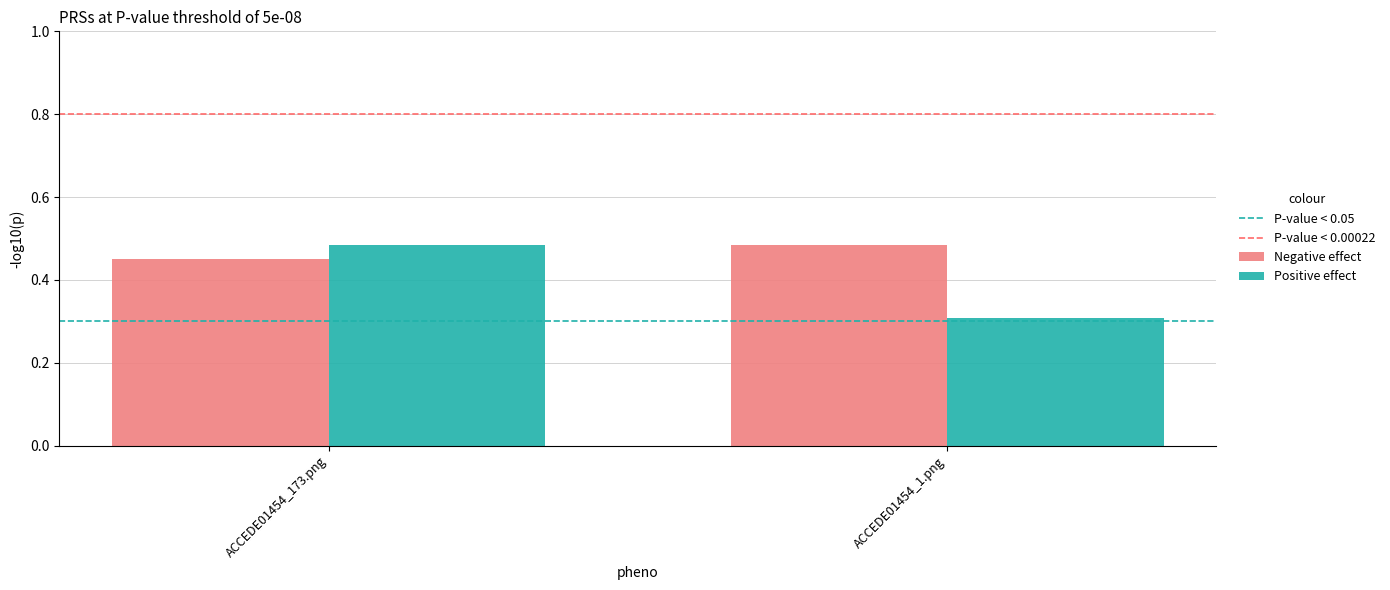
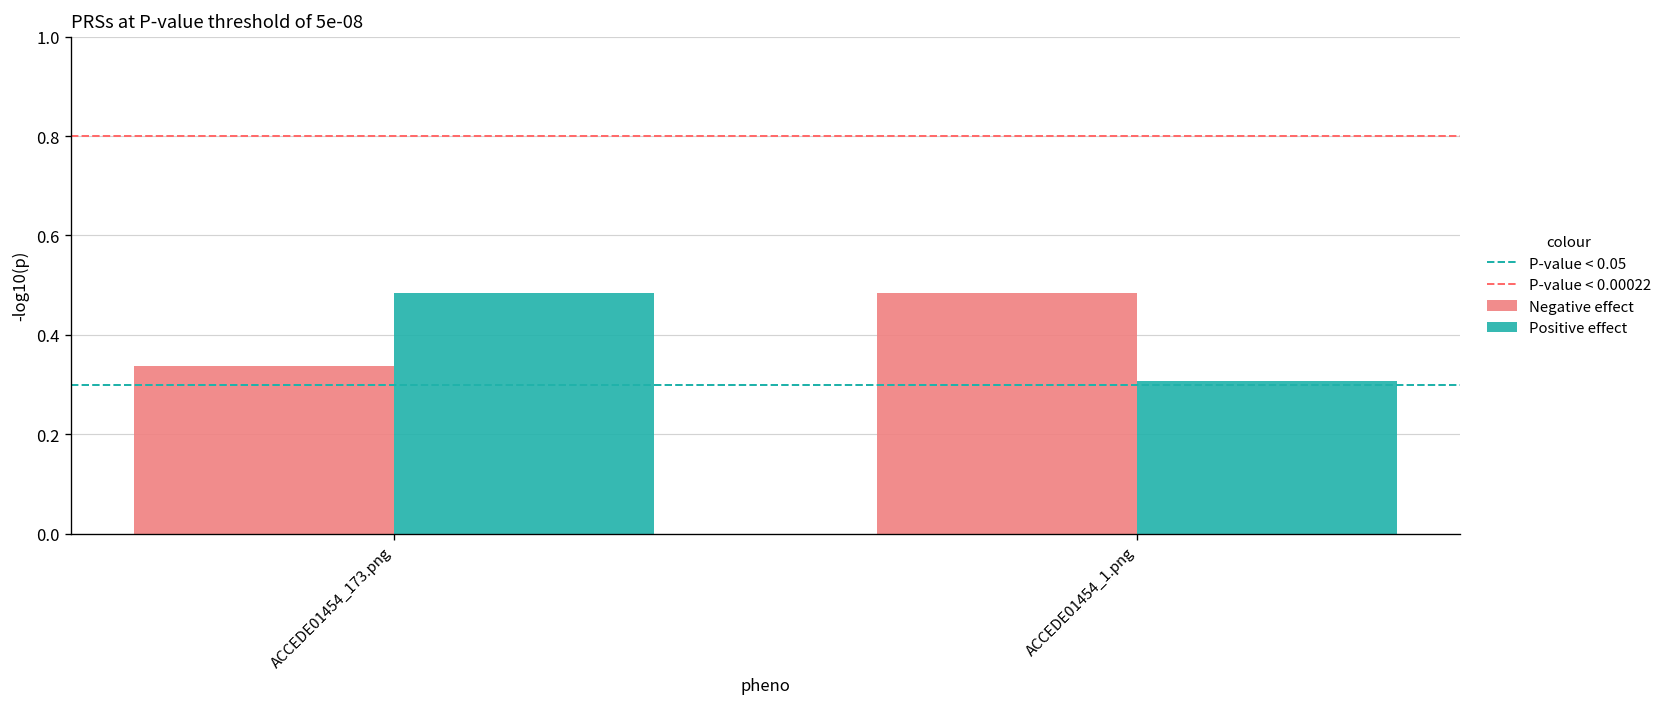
  {
    "Negative effect": {
-     "ACCEDE01454_173.png": 0.45,
+     "ACCEDE01454_173.png": 0.34,
      "ACCEDE01454_1.png": 0.48
    },
    "Positive effect": {
      "ACCEDE01454_173.png": 0.48,
      "ACCEDE01454_1.png": 0.31
    }
  }
